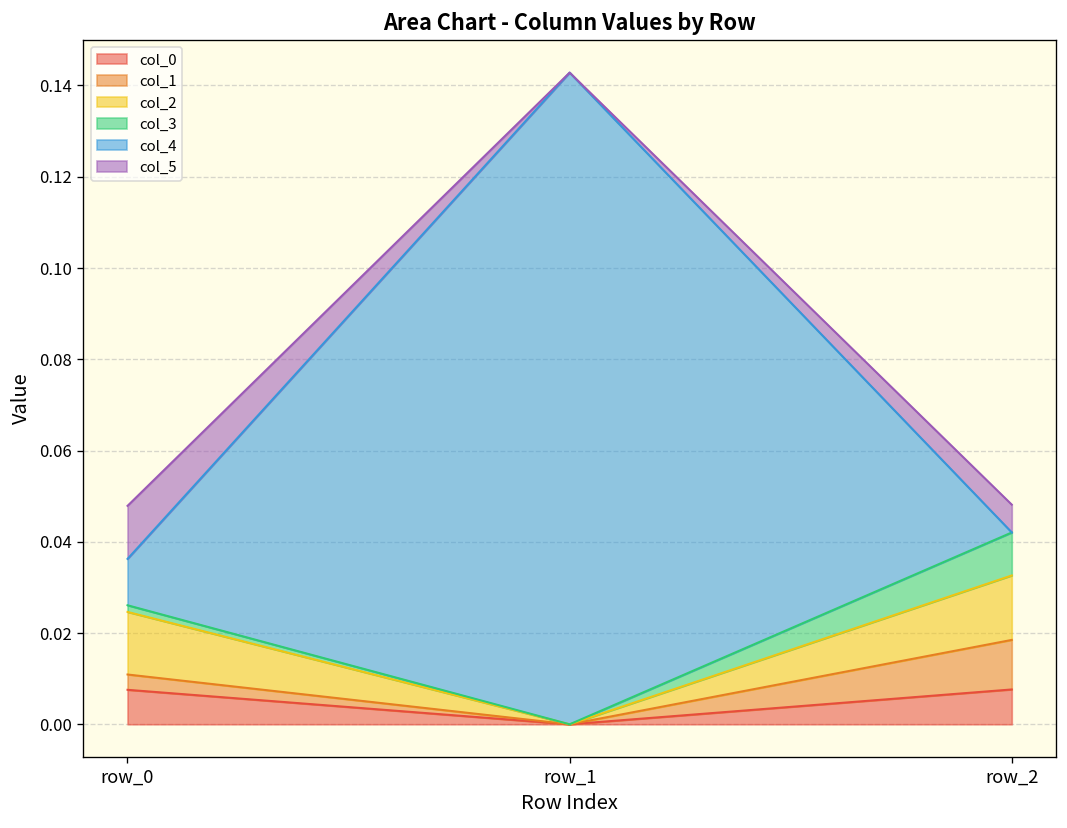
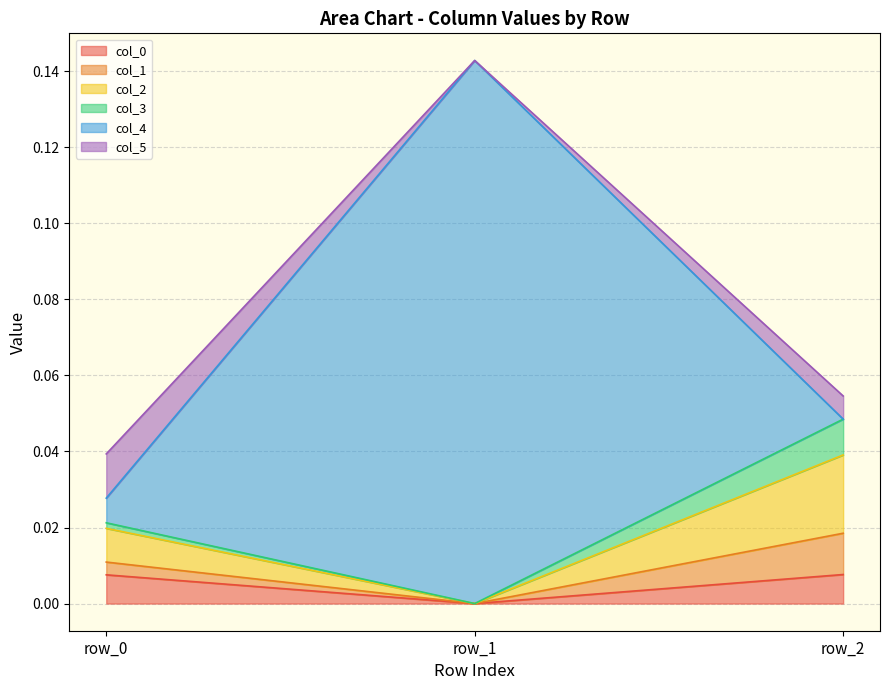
  {
    "col_2": {
-     "row_0": 0.014,
-     "row_2": 0.014
+     "row_0": 0.009,
+     "row_2": 0.021
    },
    "col_3": {
      "row_0": 0.001
    },
    "col_4": {
-     "row_0": 0.010
+     "row_0": 0.006
    },
    "col_5": {
      "row_0": 0.012,
      "row_2": 0.006
    }
  }
